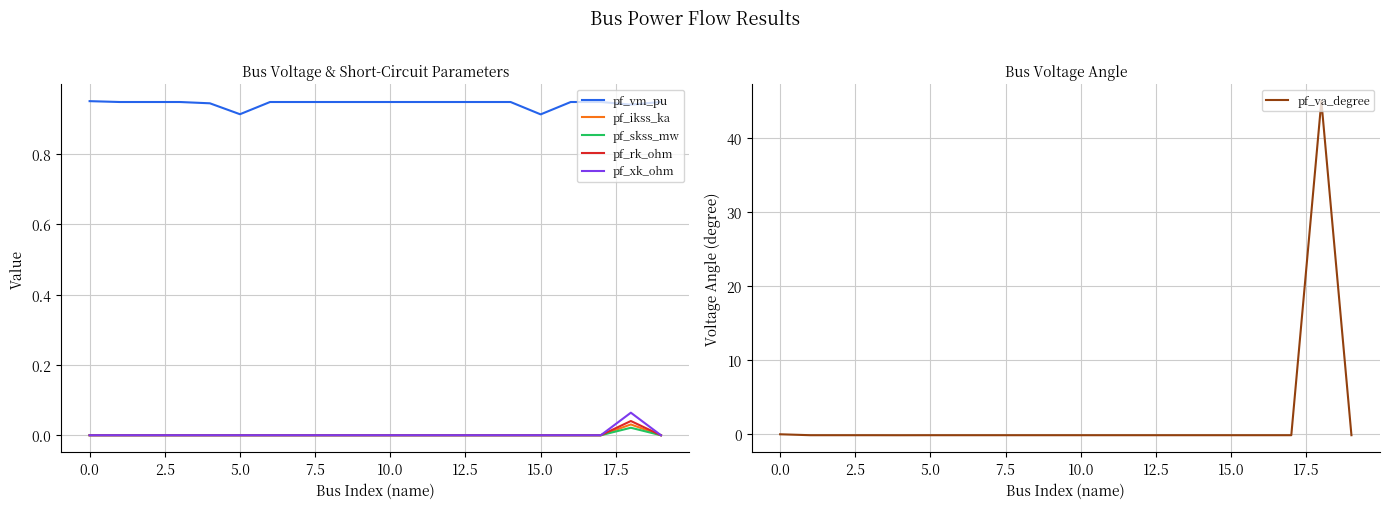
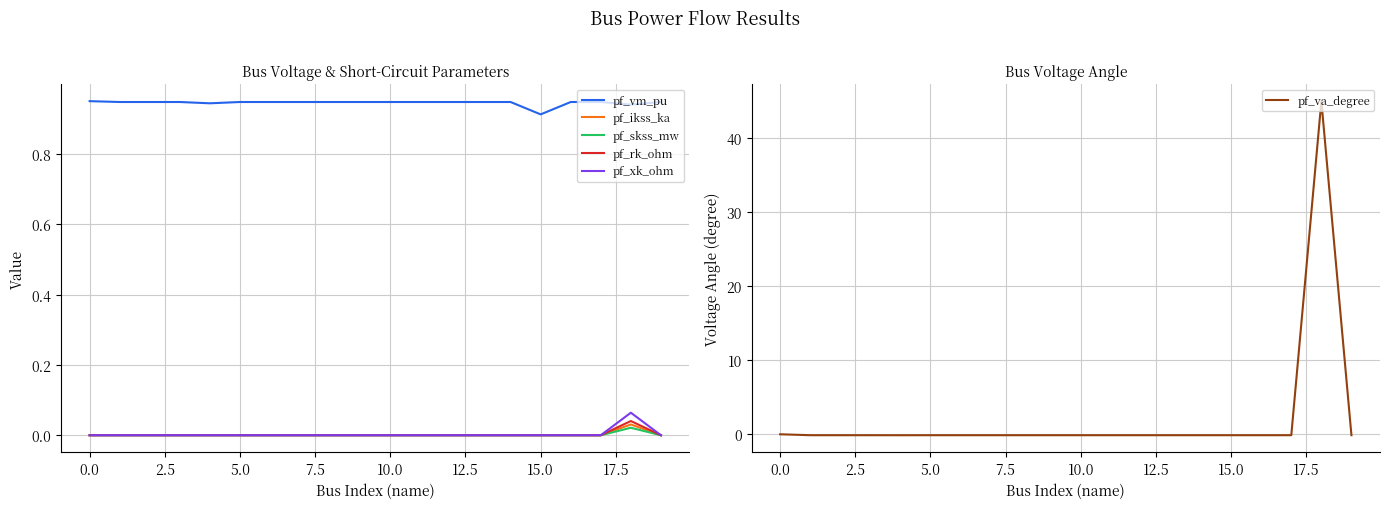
  {
    "Bus Voltage & Short-Circuit Parameters": {
      "pf_vm_pu": {
        "0.0": 0.95,
-       "5.0": 0.91,
+       "5.0": 0.95,
        "10.0": 0.95,
        "15.0": 0.91
      }
    },
    "Bus Voltage Angle": {
      "0.0": 0,
      "5.0": 0,
      "10.0": 0,
      "15.0": 0
    }
  }
